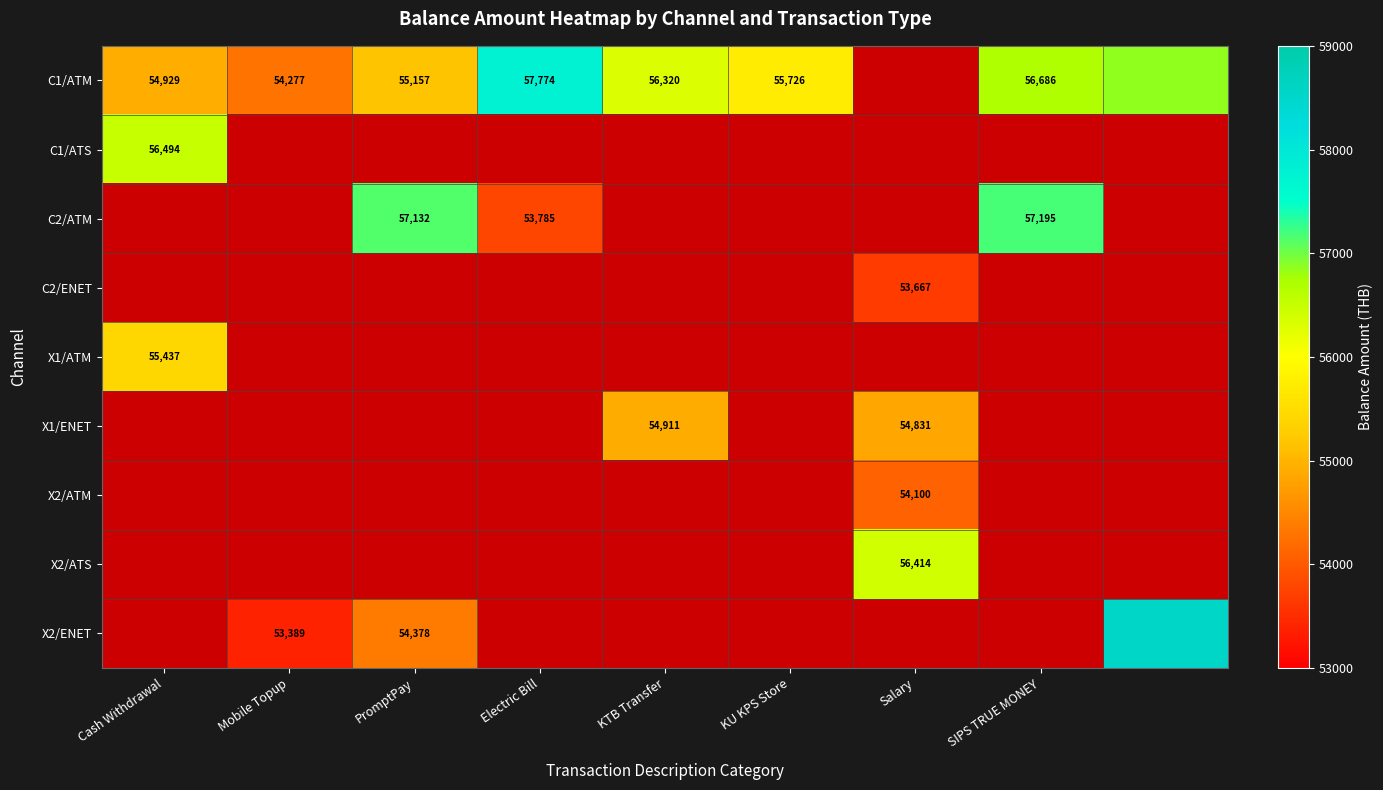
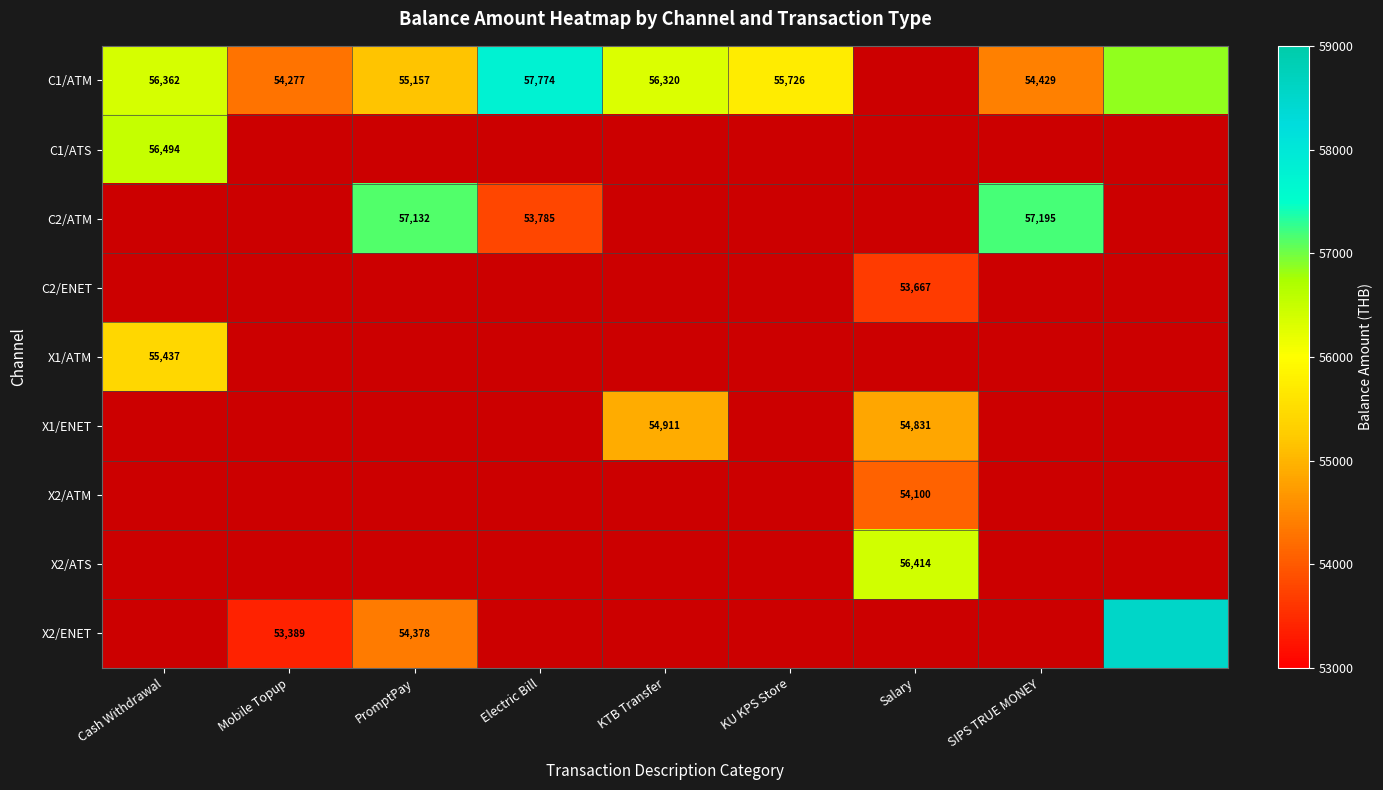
  {
    "C1/ATM": {
-     "Cash Withdrawal": "54,929",
+     "Cash Withdrawal": "56,362",
      "Mobile Topup": "54,277",
      "PromptPay": "55,157",
      "Electric Bill": "57,774",
      "KTB Transfer": "56,320",
      "KU KPS Store": "55,726",
-     "SIPS TRUE MONEY": "56,686"
+     "SIPS TRUE MONEY": "54,429"
    },
    "C1/ATS": {
      "Cash Withdrawal": "56,494"
    },
    "C2/ATM": {
      "PromptPay": "57,132",
      "Electric Bill": "53,785",
      "SIPS TRUE MONEY": "57,195"
    },
    "C2/ENET": {
      "Salary": "53,667"
    },
    "X1/ATM": {
      "Cash Withdrawal": "55,437"
    },
    "X1/ENET": {
      "KTB Transfer": "54,911",
      "Salary": "54,831"
    },
    "X2/ATM": {
      "Salary": "54,100"
    },
    "X2/ATS": {
      "Salary": "56,414"
    },
    "X2/ENET": {
      "Mobile Topup": "53,389",
      "PromptPay": "54,378"
    }
  }
